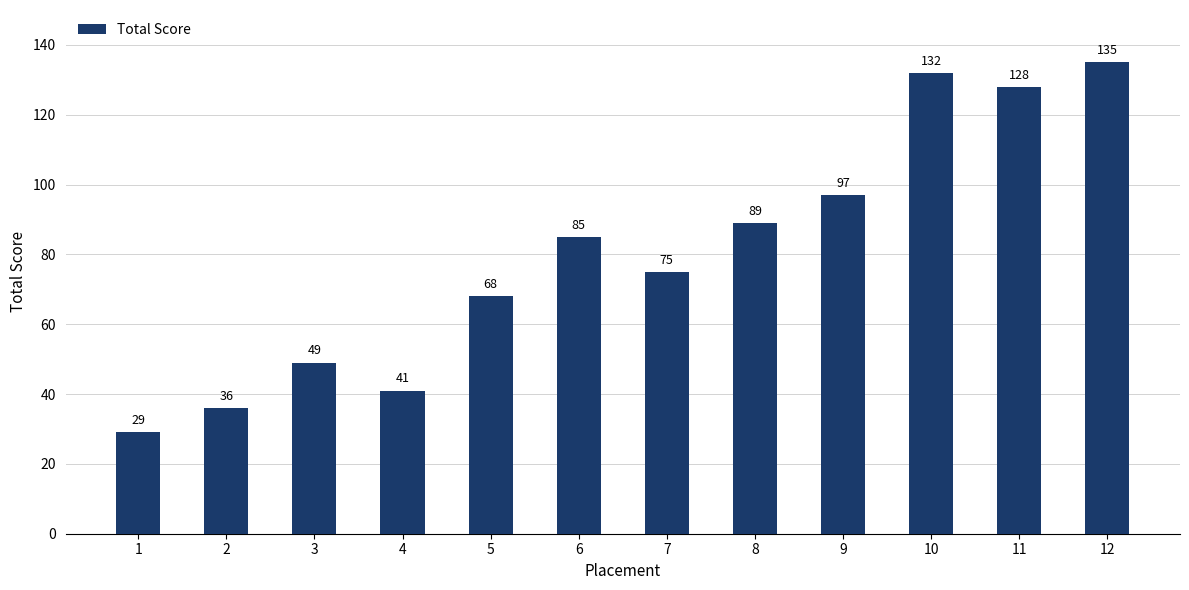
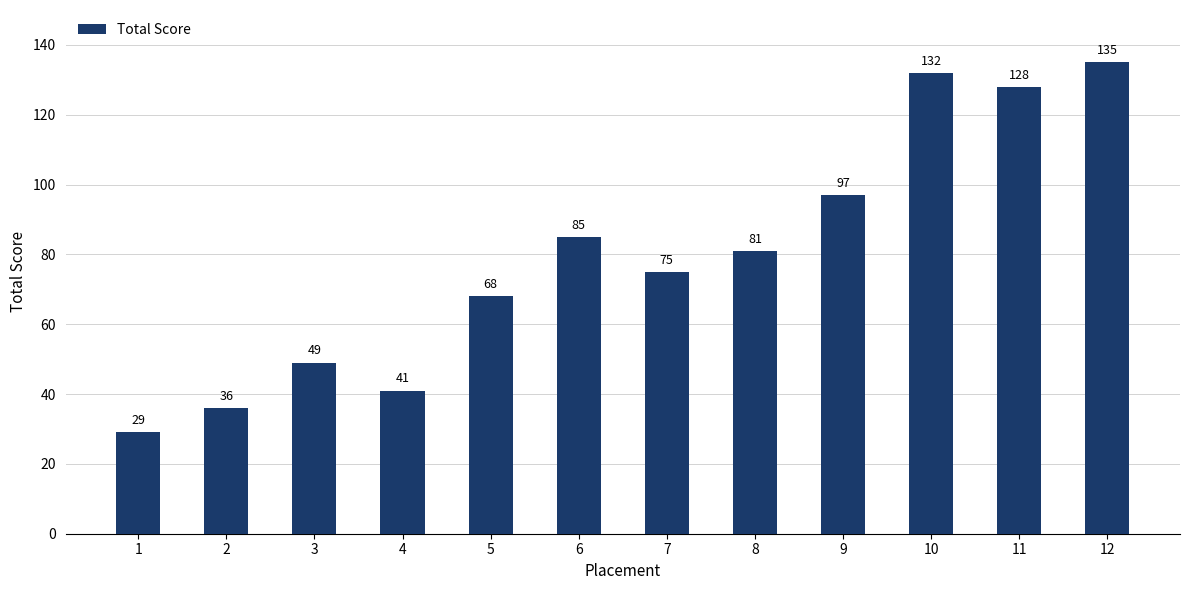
  {
    "1": 29,
    "2": 36,
    "3": 49,
    "4": 41,
    "5": 68,
    "6": 85,
    "7": 75,
-   "8": 89,
+   "8": 81,
    "9": 97,
    "10": 132,
    "11": 128,
    "12": 135
  }
